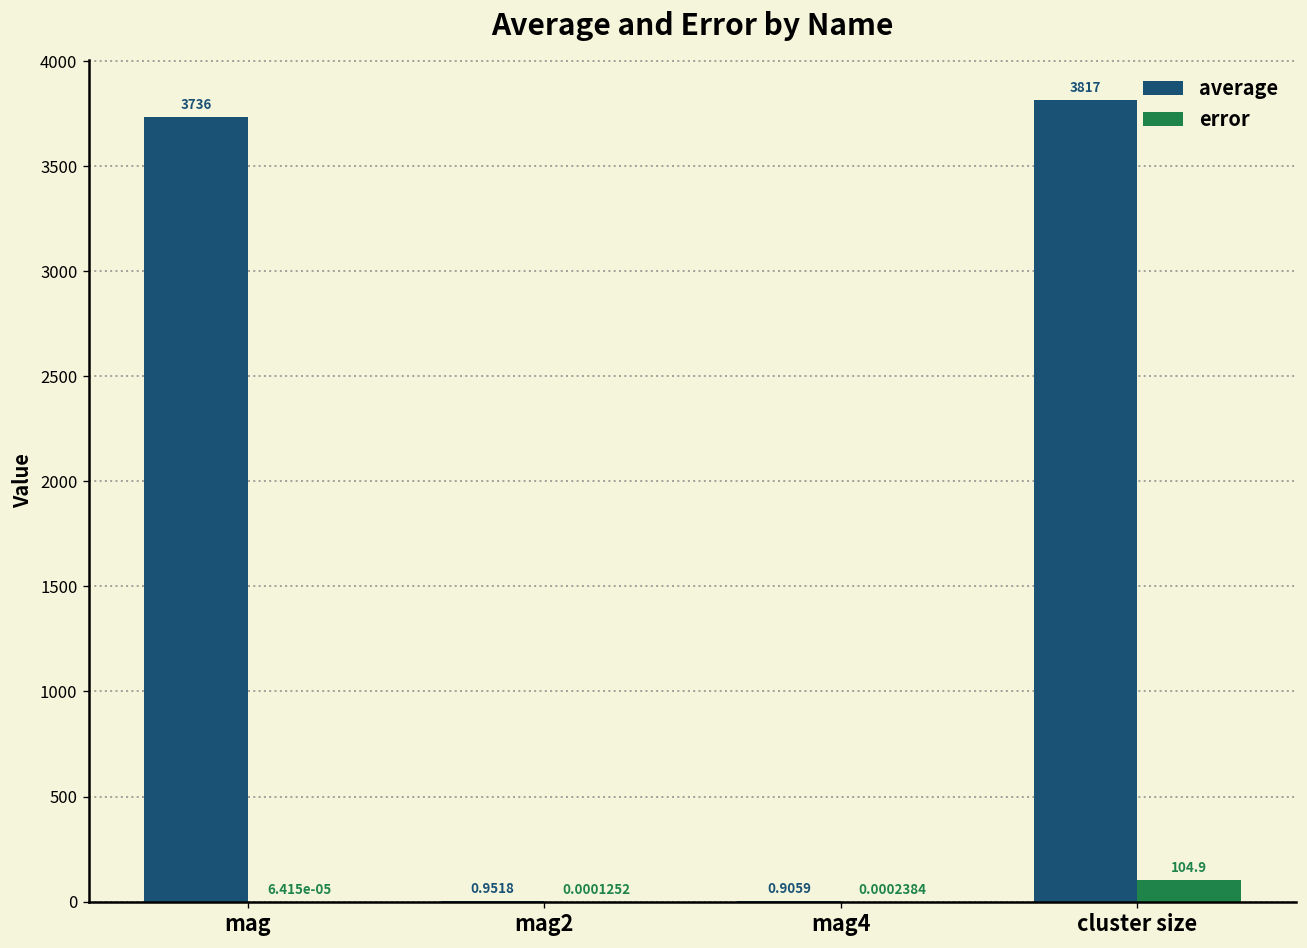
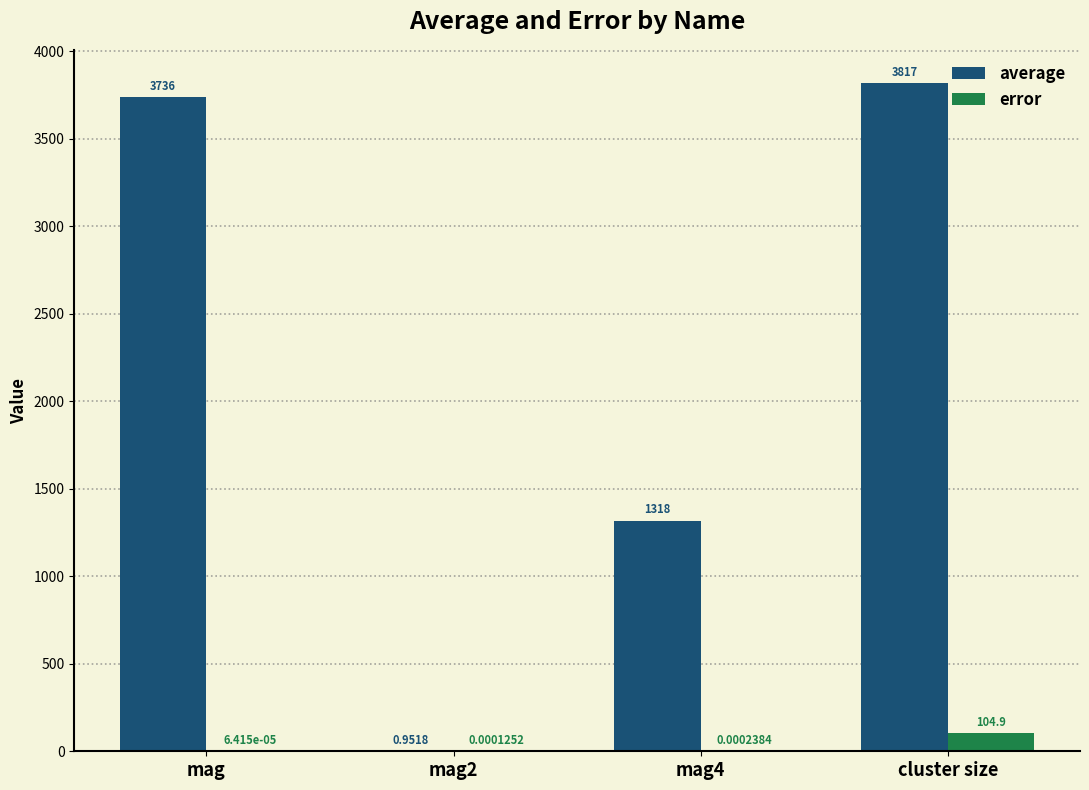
  {
    "average": {
      "mag": "3736",
      "mag2": "0.9518",
-     "mag4": "0.9059",
+     "mag4": "1318",
      "cluster size": "3817"
    },
    "error": {
      "mag": "6.415e-05",
      "mag2": "0.0001252",
      "mag4": "0.0002384",
      "cluster size": "104.9"
    }
  }
